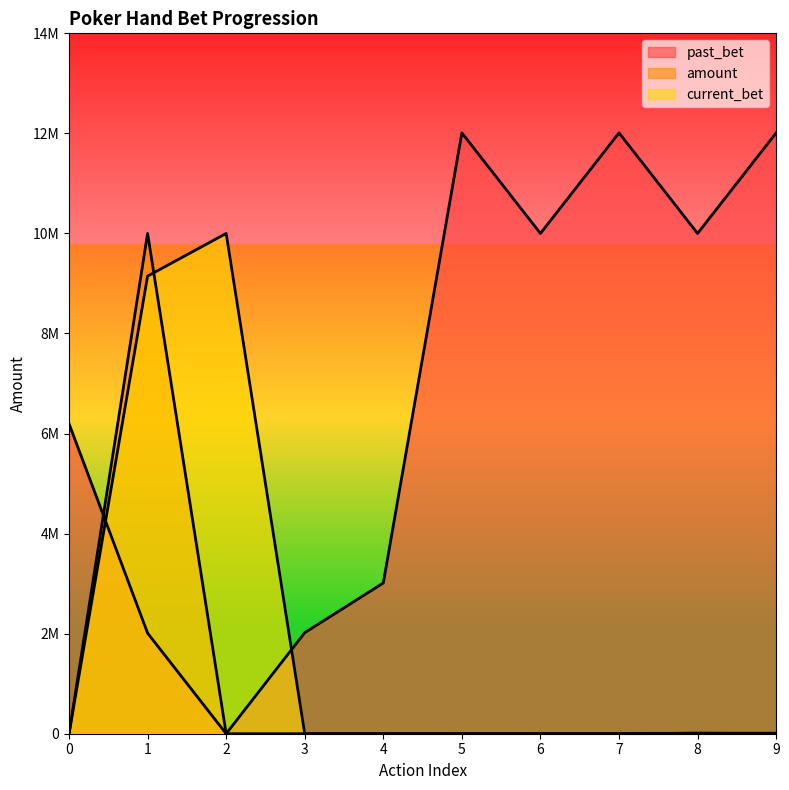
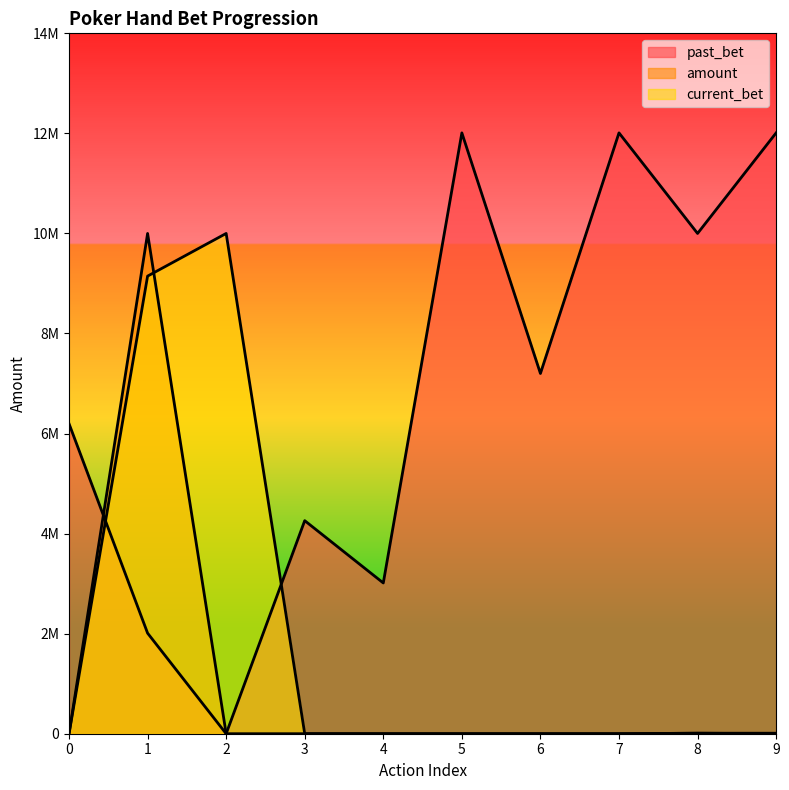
  {
    "past_bet": {
      "0": 6200000,
      "1": 2000000,
-     "3": 2000000,
+     "3": 4300000,
      "4": 3000000,
      "5": 12000000,
-     "6": 10000000,
+     "6": 7200000,
      "7": 12000000,
      "8": 10000000,
      "9": 12000000
    },
    "amount": {
      "1": 10000000
    },
    "current_bet": {
      "1": 9100000,
      "2": 10000000
    }
  }
